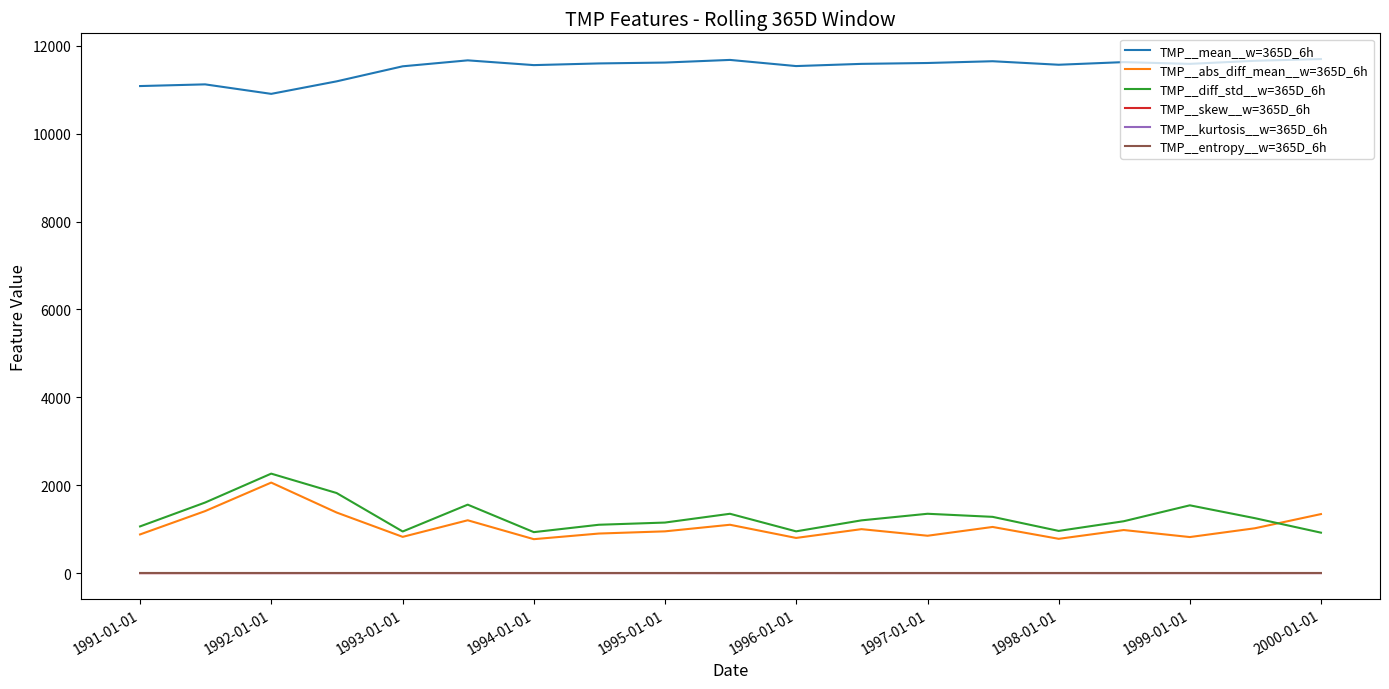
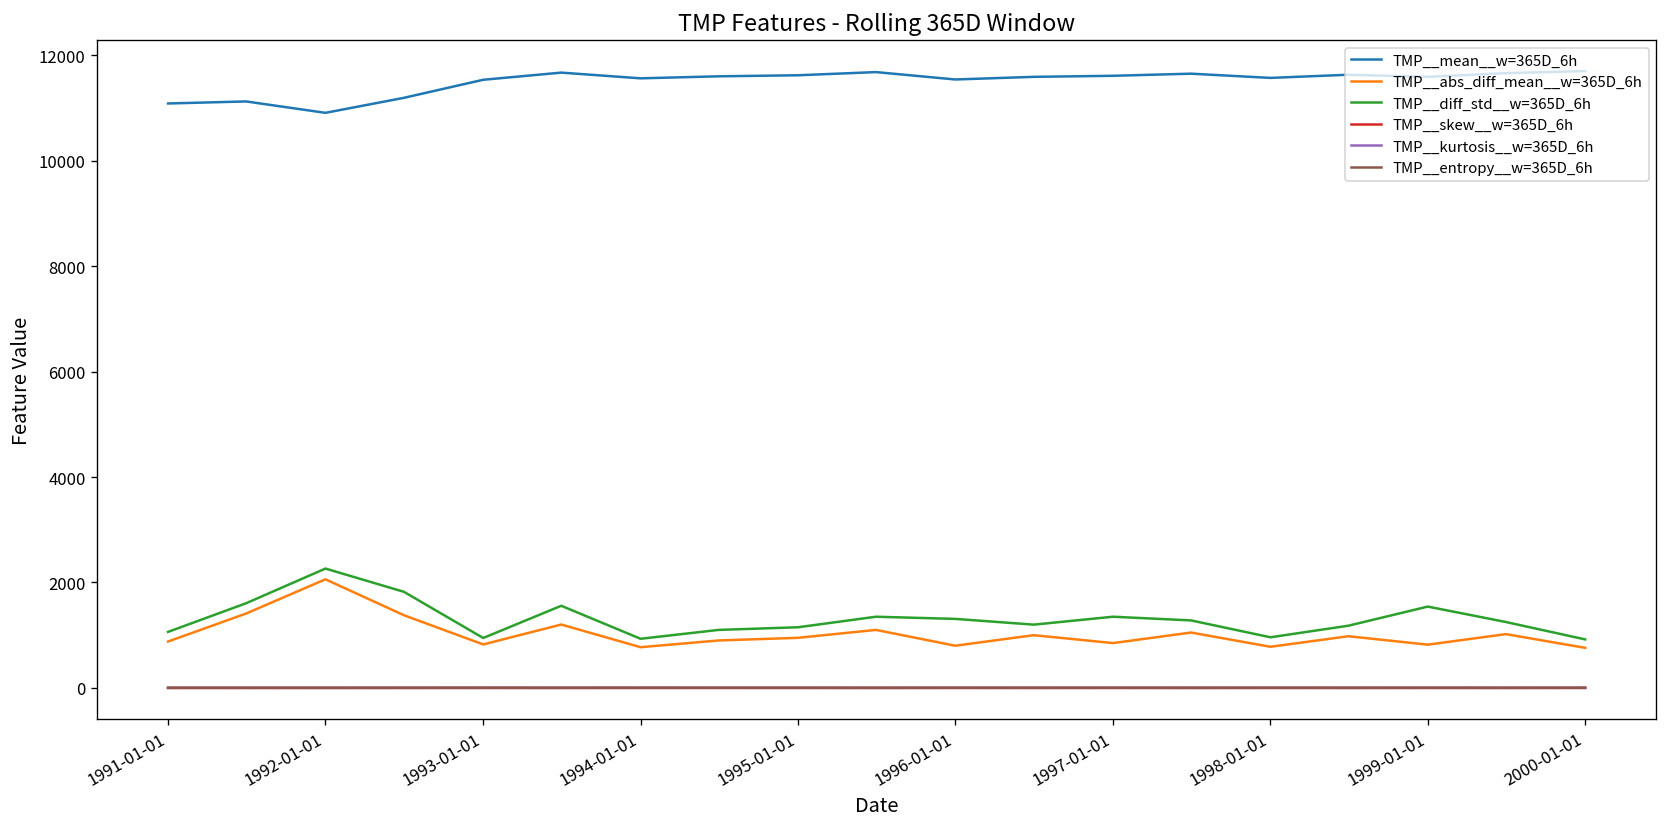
  {
    "TMP__mean__w=365D_6h": {
      "1991-01-01": 11100,
      "1992-01-01": 10900,
      "1993-01-01": 11500,
      "1994-01-01": 11600,
      "1995-01-01": 11600,
      "1996-01-01": 11500,
      "1997-01-01": 11600,
      "1998-01-01": 11600
    },
    "TMP__abs_diff_mean__w=365D_6h": {
      "1991-01-01": 900,
      "1992-01-01": 2100,
      "1993-01-01": 800,
      "1994-01-01": 800,
      "1995-01-01": 1000,
      "1996-01-01": 800,
      "1997-01-01": 900,
      "1998-01-01": 800,
      "1999-01-01": 800,
-     "2000-01-01": 1300
+     "2000-01-01": 800
    },
    "TMP__diff_std__w=365D_6h": {
      "1991-01-01": 1100,
      "1992-01-01": 2300,
      "1993-01-01": 900,
      "1994-01-01": 900,
      "1995-01-01": 1200,
-     "1996-01-01": 1000,
+     "1996-01-01": 1300,
      "1997-01-01": 1400,
      "1998-01-01": 1000,
      "1999-01-01": 1500,
      "2000-01-01": 900
    },
    "TMP__entropy__w=365D_6h": {
      "1991-01-01": 0,
      "1992-01-01": 0,
      "1993-01-01": 0,
      "1994-01-01": 0,
      "1995-01-01": 0,
      "1996-01-01": 0,
      "1997-01-01": 0,
      "1998-01-01": 0,
      "1999-01-01": 0,
      "2000-01-01": 0
    }
  }
